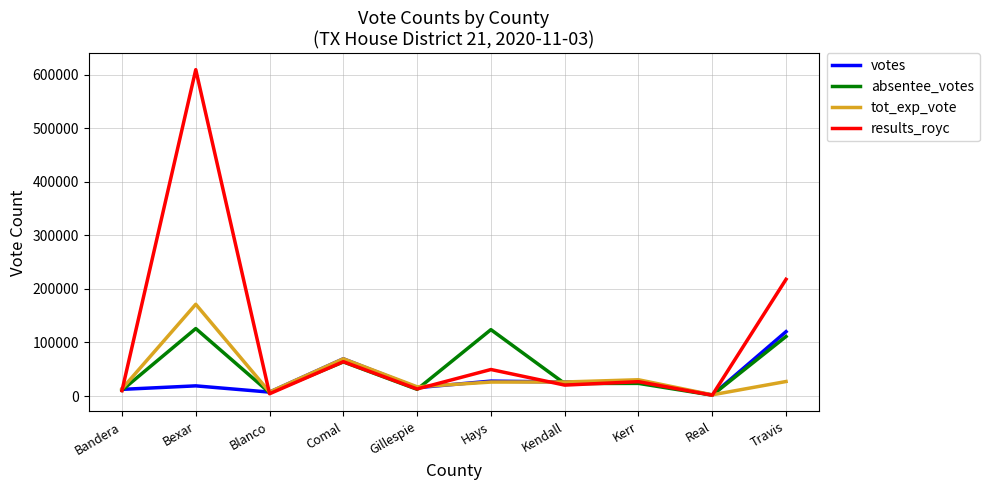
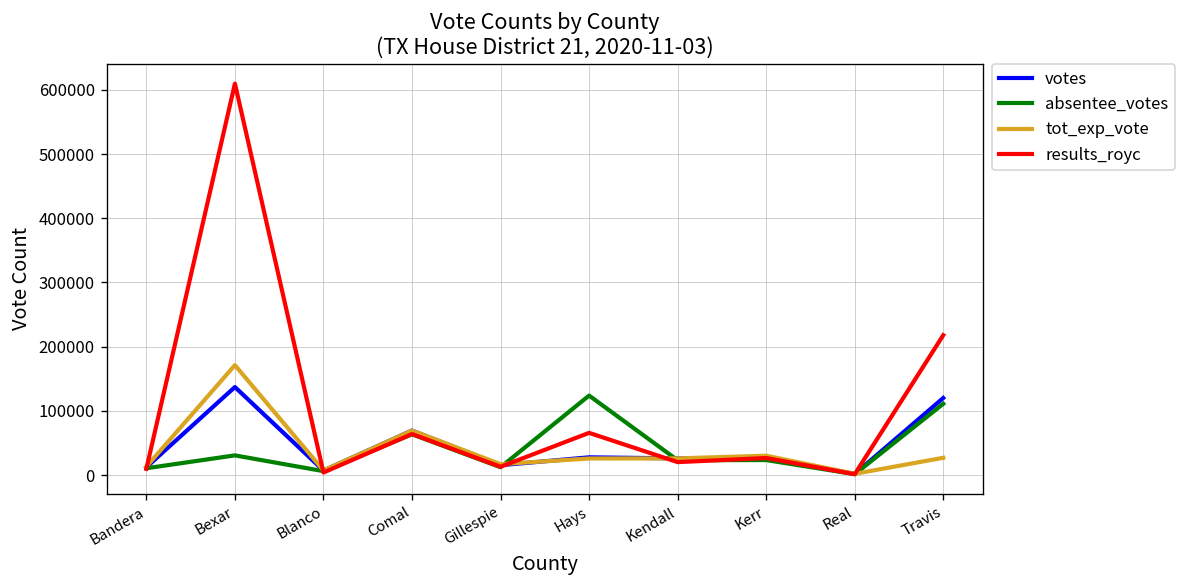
  {
    "votes": {
-     "Bexar": 20000,
+     "Bexar": 140000,
      "Travis": 120000
    },
    "absentee_votes": {
-     "Bexar": 130000,
+     "Bexar": 30000,
      "Hays": 120000,
      "Travis": 110000
    },
    "tot_exp_vote": {
      "Bexar": 170000,
      "Travis": 30000
    },
    "results_royc": {
      "Bexar": 610000,
-     "Hays": 50000,
+     "Hays": 70000,
      "Travis": 220000
    }
  }
